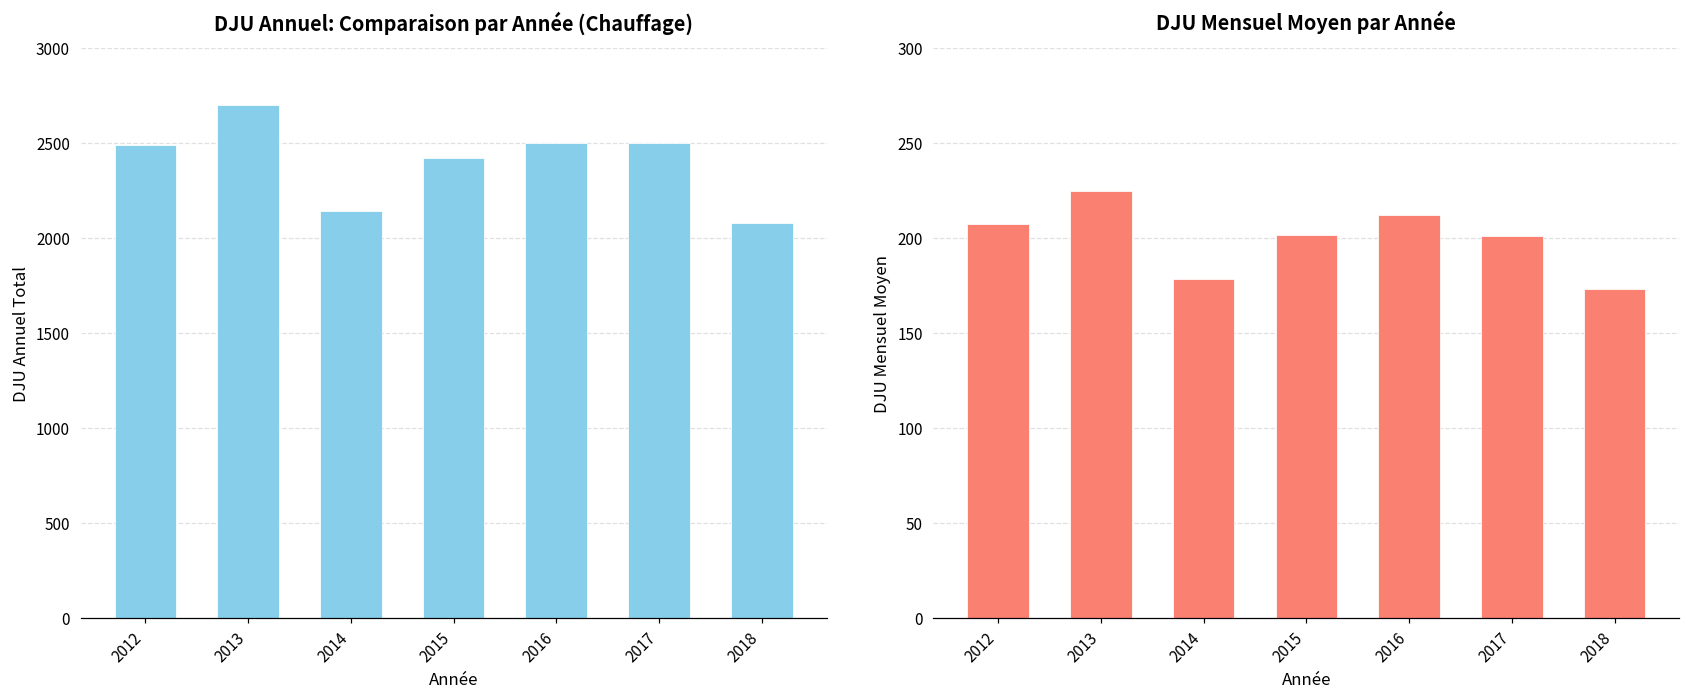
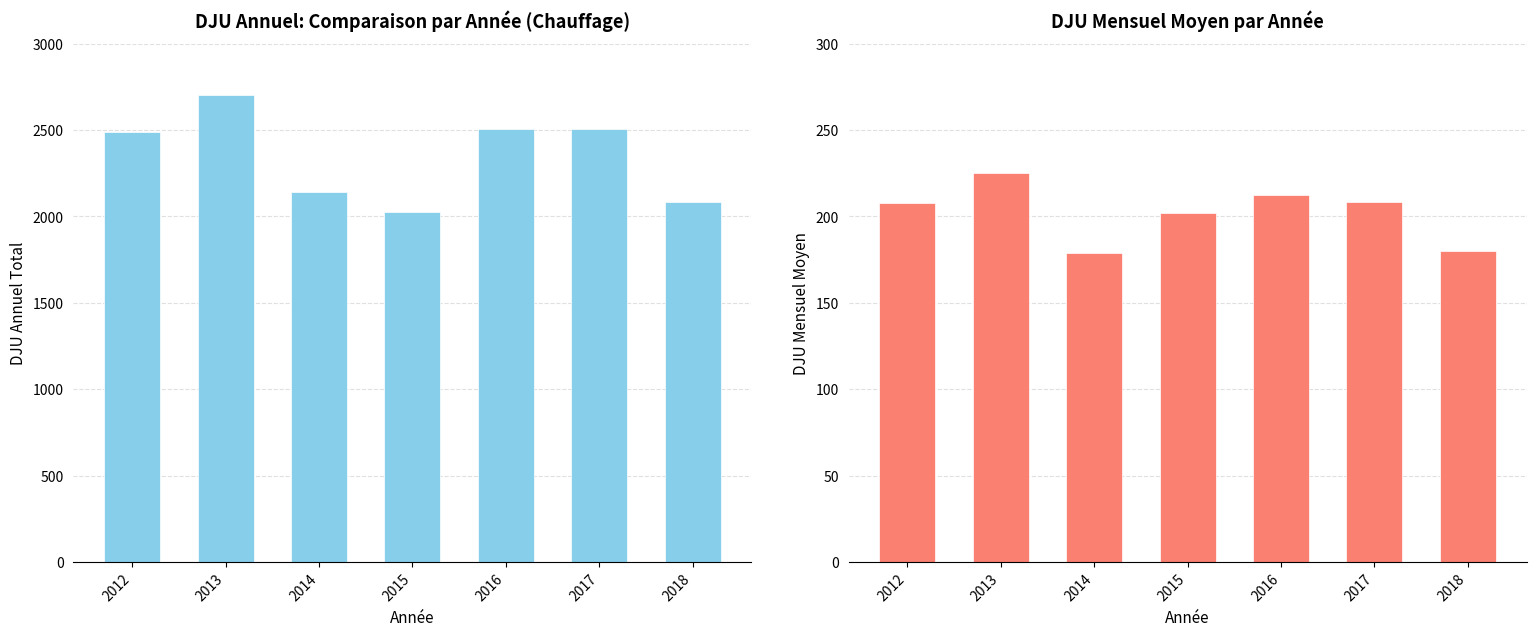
  {
    "DJU Annuel: Comparaison par Année (Chauffage)": {
      "2012": 2490,
      "2013": 2700,
      "2014": 2140,
-     "2015": 2420,
+     "2015": 2020,
      "2016": 2500,
      "2017": 2500,
      "2018": 2080
    },
    "DJU Mensuel Moyen par Année": {
      "2012": 208,
      "2013": 225,
      "2014": 179,
      "2015": 202,
      "2016": 212,
-     "2017": 201,
-     "2018": 173
+     "2017": 209,
+     "2018": 180
    }
  }
